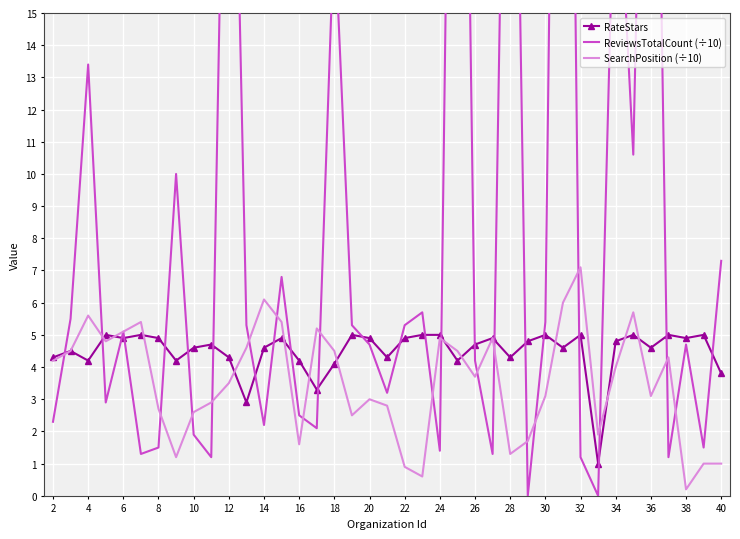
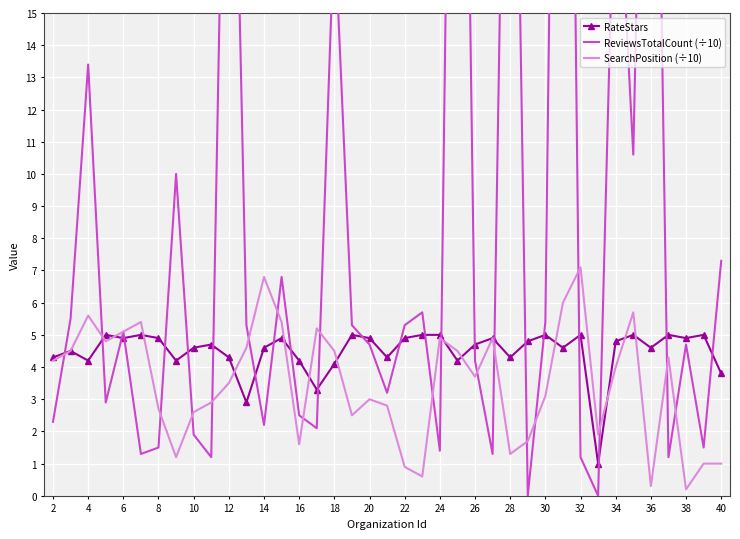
  {
    "RateStars": {
      "2": 4.3,
      "4": 4.2,
      "6": 4.9,
      "8": 4.9,
      "10": 4.6,
      "12": 4.3,
      "14": 4.6,
      "16": 4.2,
      "18": 4.1,
      "20": 4.9,
      "22": 4.9,
      "24": 5.0,
      "26": 4.7,
      "28": 4.3,
      "30": 5.0,
      "32": 5.0,
      "34": 4.8,
      "36": 4.6,
      "38": 4.9,
      "40": 3.8
    },
    "ReviewsTotalCount (÷10)": {
      "2": 2.3,
      "4": 13.4,
      "8": 1.5,
      "10": 1.9,
      "14": 2.2,
      "16": 2.5,
      "20": 4.7,
      "22": 5.3,
      "24": 1.4,
      "26": 4.2,
      "30": 5.4,
      "32": 1.2,
      "38": 4.7,
      "40": 7.3
    },
    "SearchPosition (÷10)": {
      "2": 4.2,
      "4": 5.6,
      "8": 2.7,
      "10": 2.6,
      "12": 3.5,
-     "14": 6.1,
+     "14": 6.8,
      "16": 1.6,
      "18": 4.5,
      "20": 3.0,
      "22": 0.9,
      "24": 4.9,
      "26": 3.7,
      "28": 1.3,
      "30": 3.1,
      "32": 7.1,
      "34": 4.0,
-     "36": 3.1,
+     "36": 0.3,
      "38": 0.2,
      "40": 1.0
    }
  }
